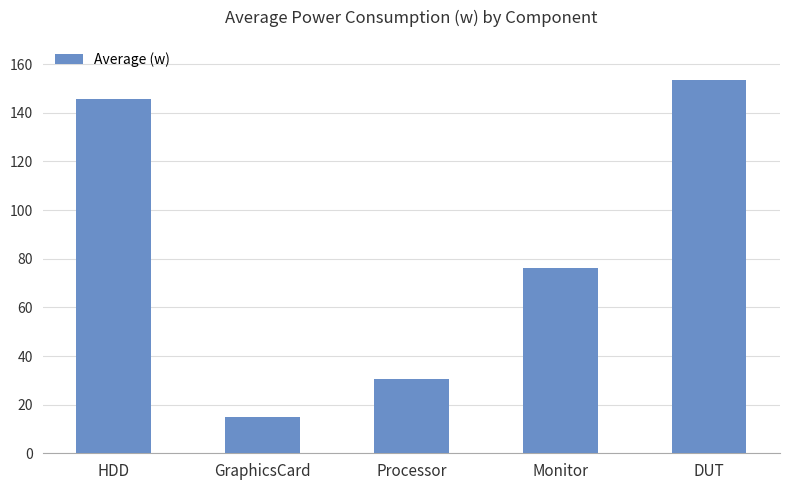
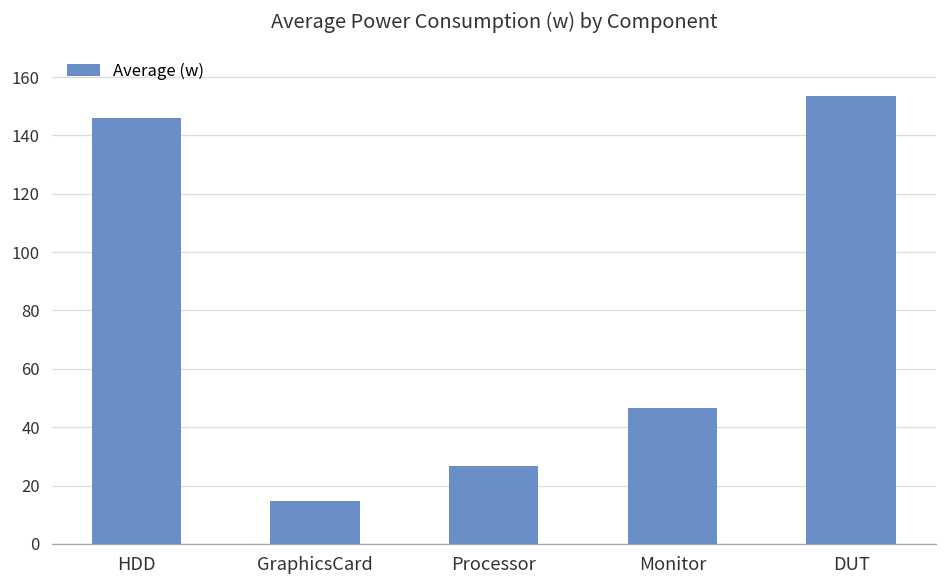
  {
    "HDD": 146,
    "GraphicsCard": 15,
-   "Processor": 30,
-   "Monitor": 76,
+   "Processor": 27,
+   "Monitor": 47,
    "DUT": 153
  }
